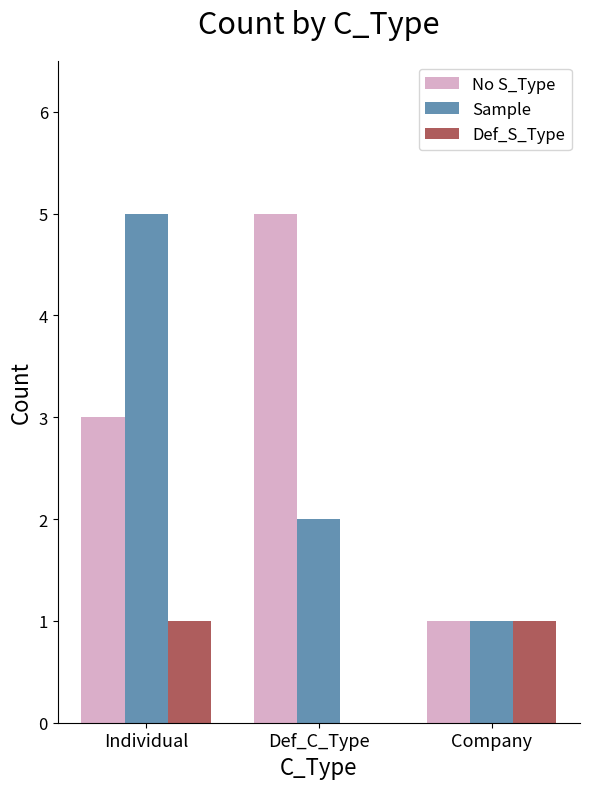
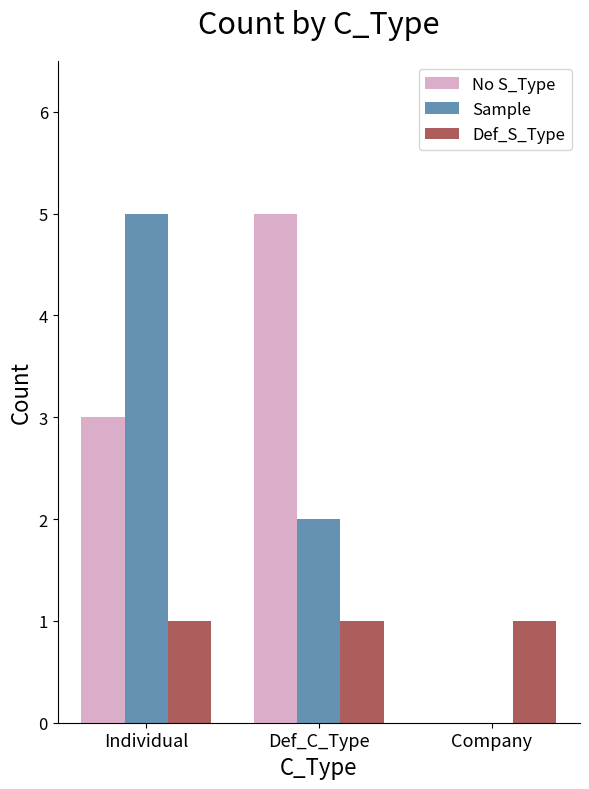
  {
    "No S_Type": {
      "Individual": 3,
      "Def_C_Type": 5,
-     "Company": 1
+     "Company": 0
    },
    "Sample": {
      "Individual": 5,
      "Def_C_Type": 2,
-     "Company": 1
+     "Company": 0
    },
    "Def_S_Type": {
      "Individual": 1,
-     "Def_C_Type": 0,
+     "Def_C_Type": 1,
      "Company": 1
    }
  }
